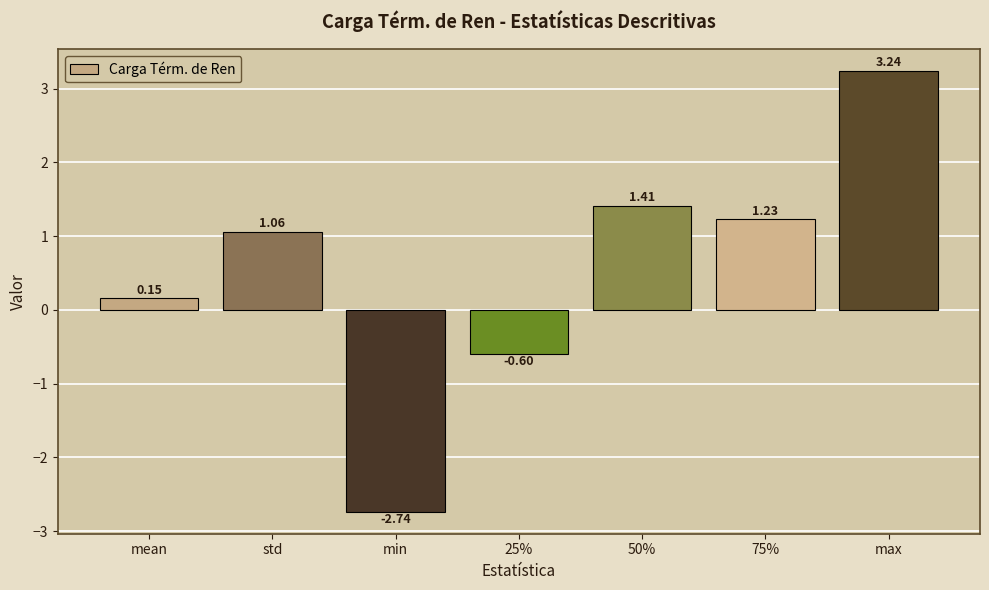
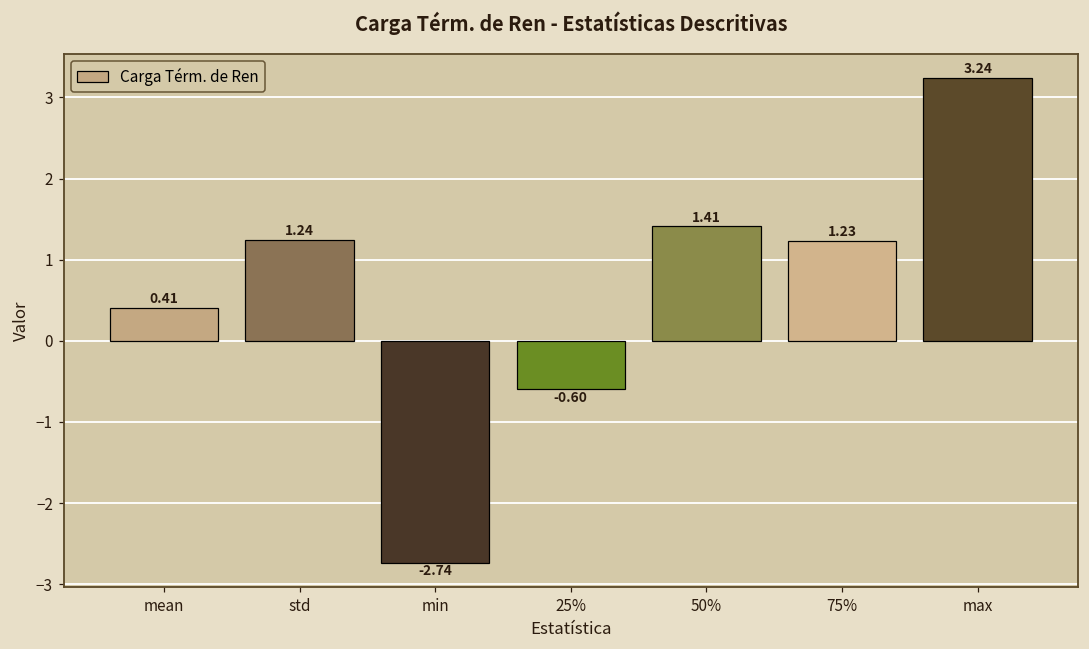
  {
-   "mean": 0.15,
-   "std": 1.06,
+   "mean": 0.41,
+   "std": 1.24,
    "min": -2.74,
    "25%": -0.60,
    "50%": 1.41,
    "75%": 1.23,
    "max": 3.24
  }
